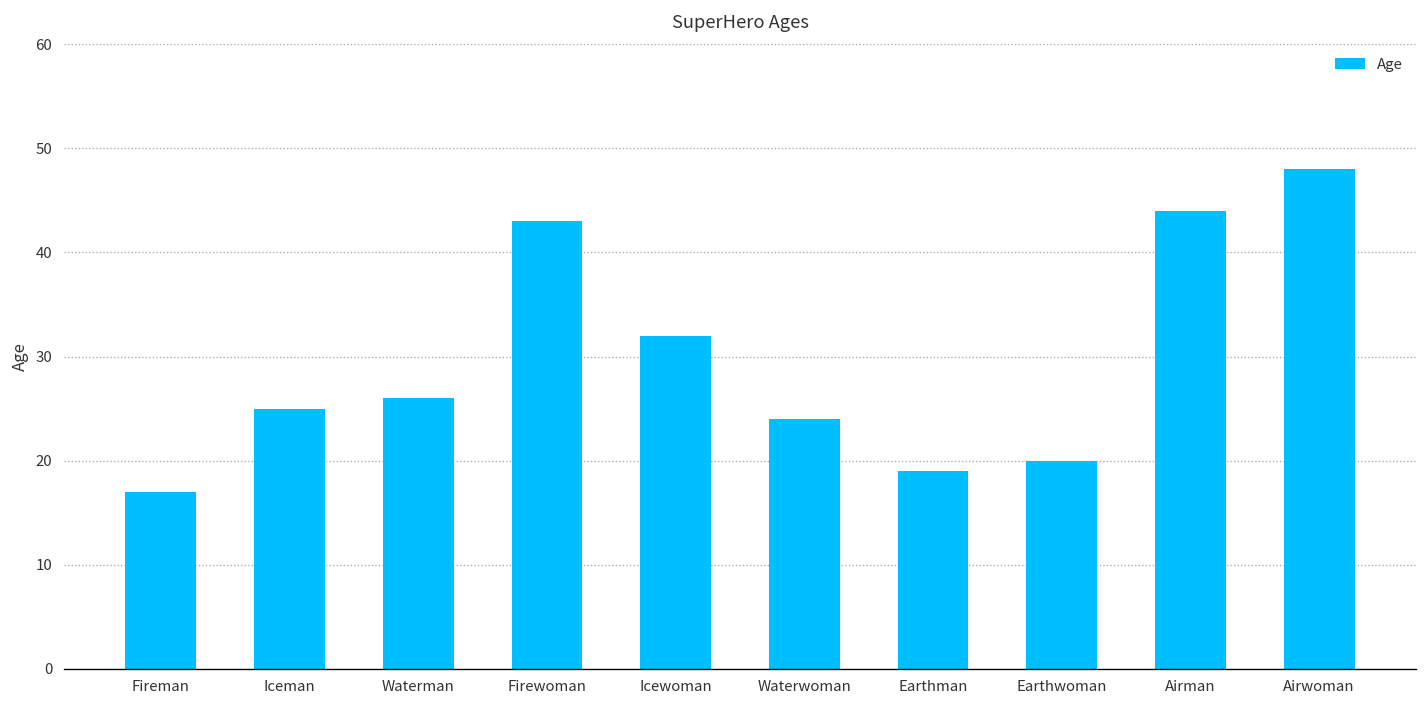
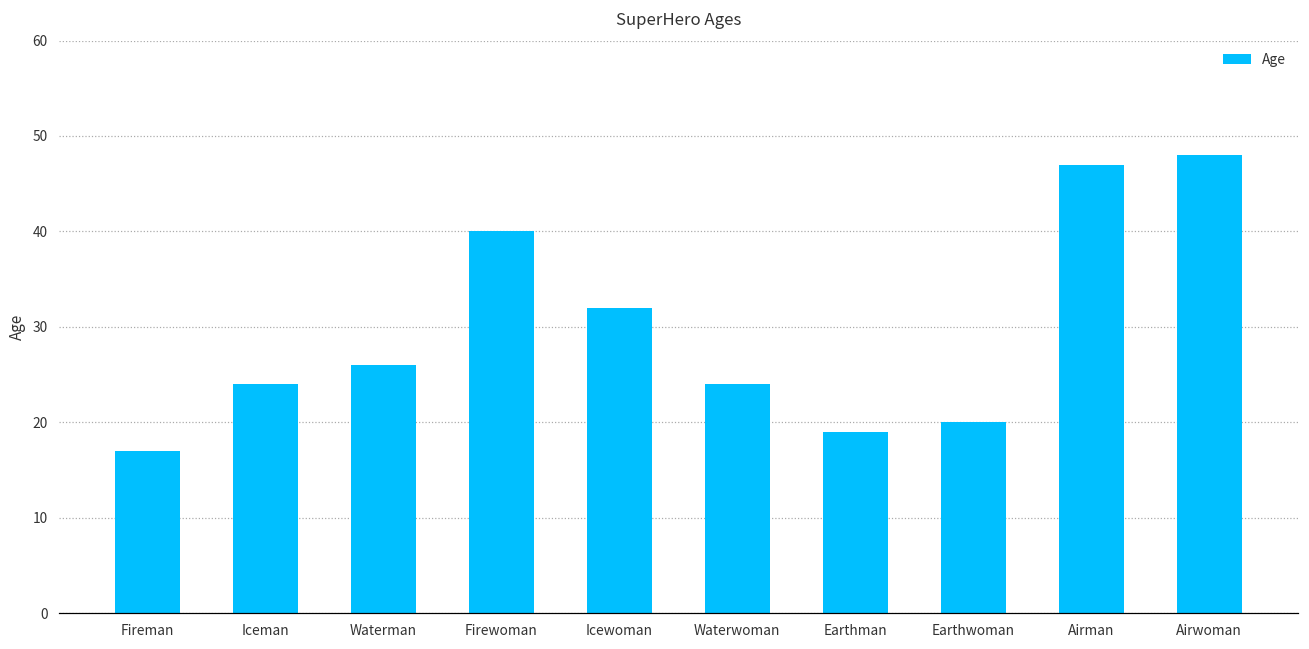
  {
    "Fireman": 17,
-   "Iceman": 25,
+   "Iceman": 24,
    "Waterman": 26,
-   "Firewoman": 43,
+   "Firewoman": 40,
    "Icewoman": 32,
    "Waterwoman": 24,
    "Earthman": 19,
    "Earthwoman": 20,
-   "Airman": 44,
+   "Airman": 47,
    "Airwoman": 48
  }
